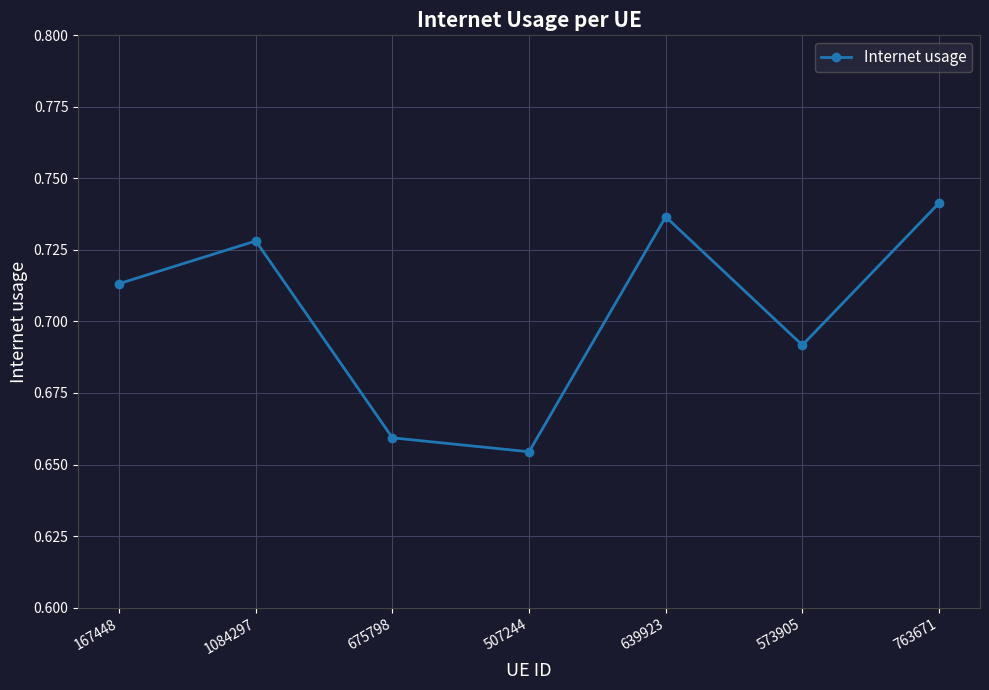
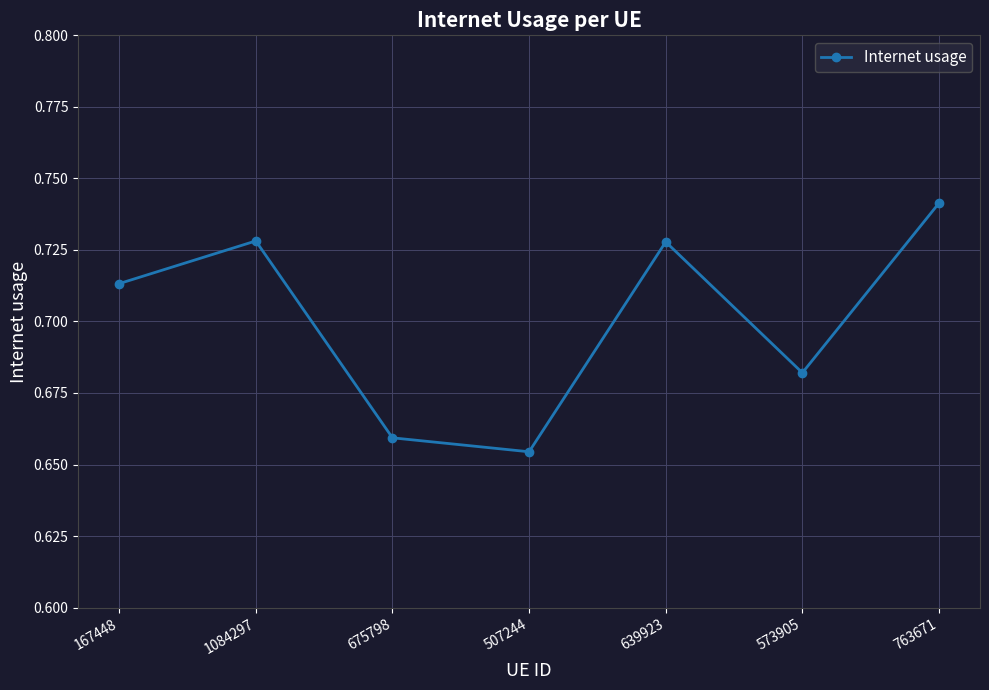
  {
    "167448": 0.713,
    "1084297": 0.728,
    "675798": 0.659,
    "507244": 0.654,
-   "639923": 0.737,
-   "573905": 0.692,
+   "639923": 0.728,
+   "573905": 0.682,
    "763671": 0.741
  }
